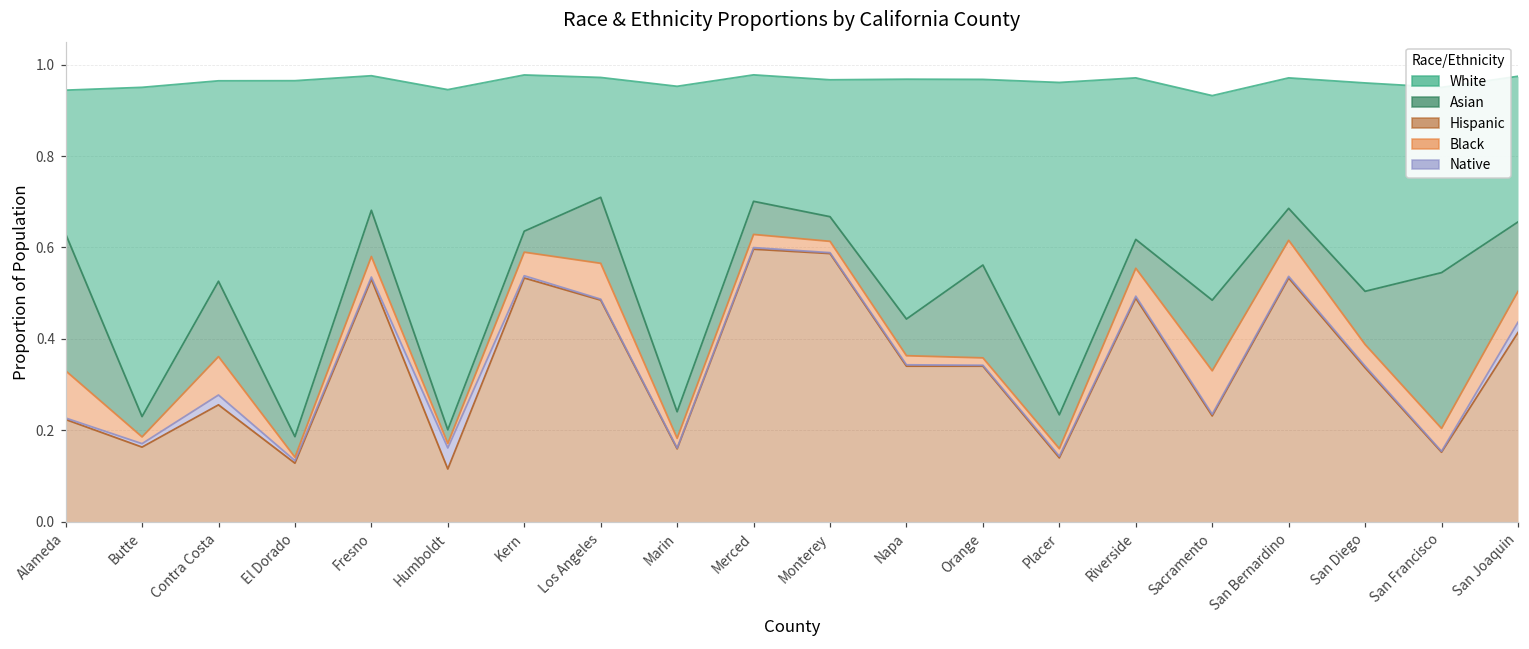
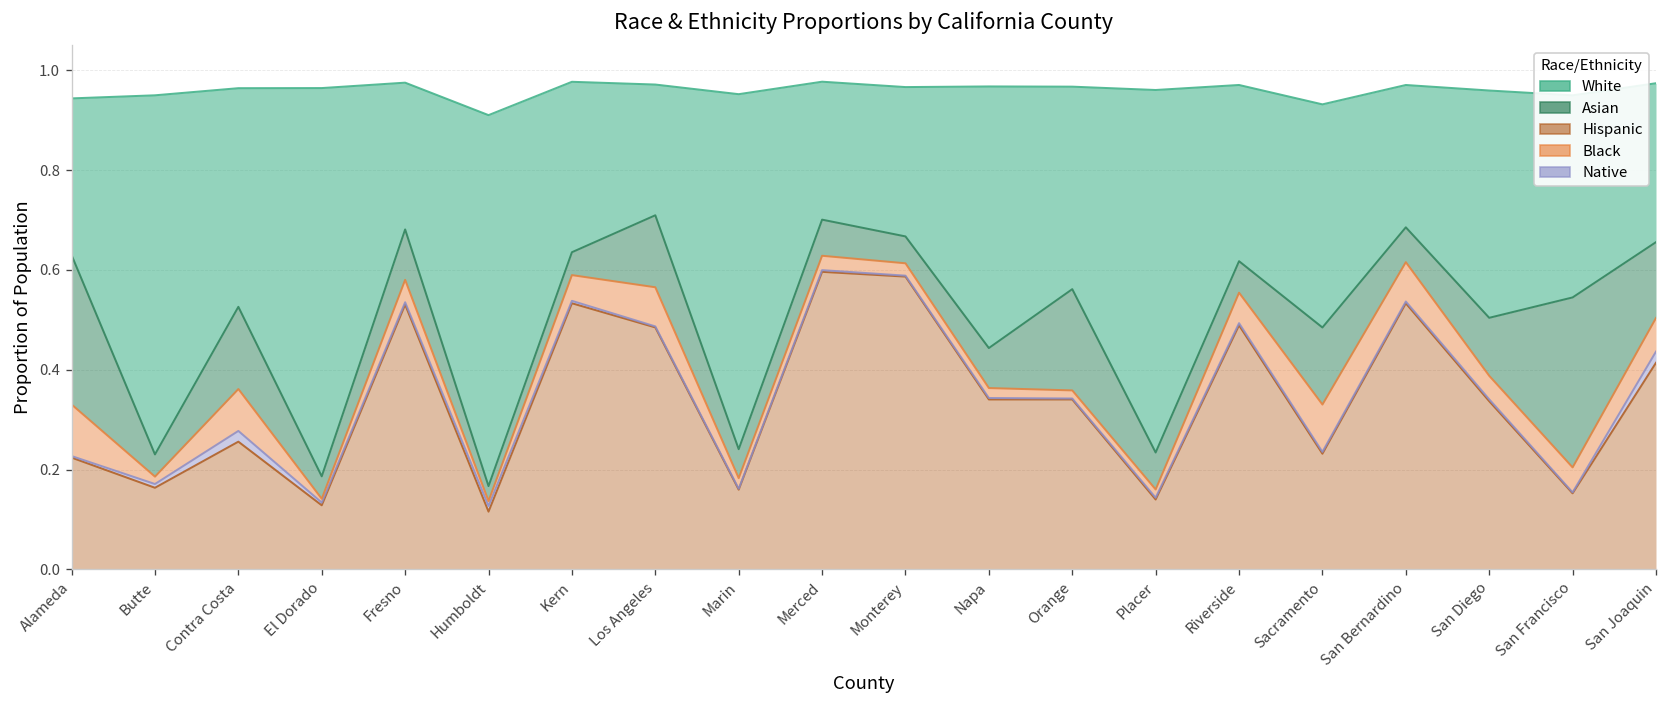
  {
    "Native": {
      "Butte": 0.01,
      "Contra Costa": 0.02,
-     "Humboldt": 0.05,
+     "Humboldt": 0.01,
      "San Joaquin": 0.02
    }
  }
